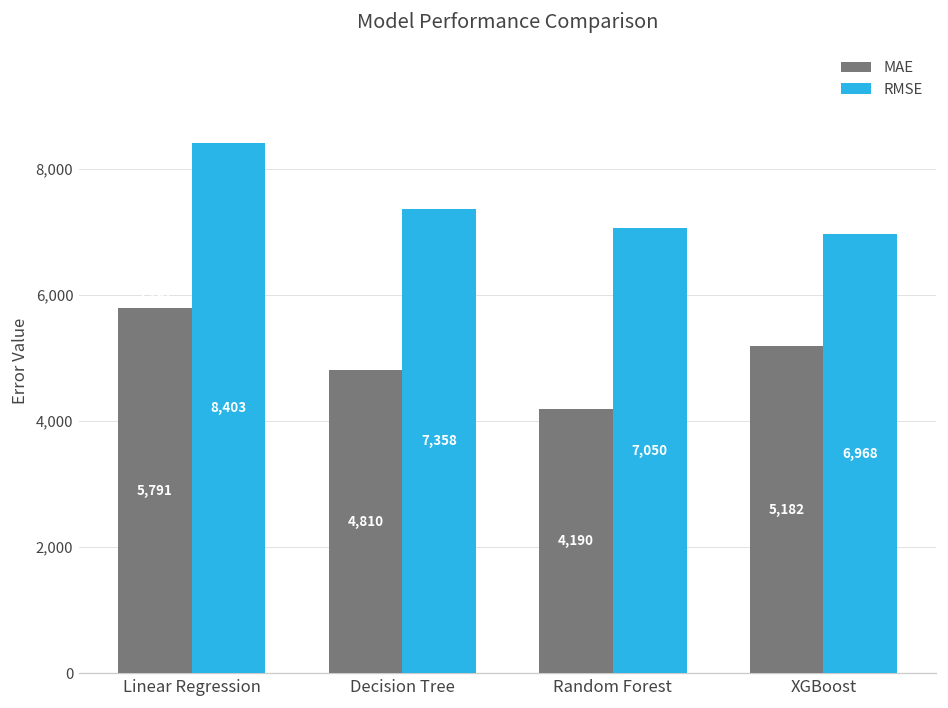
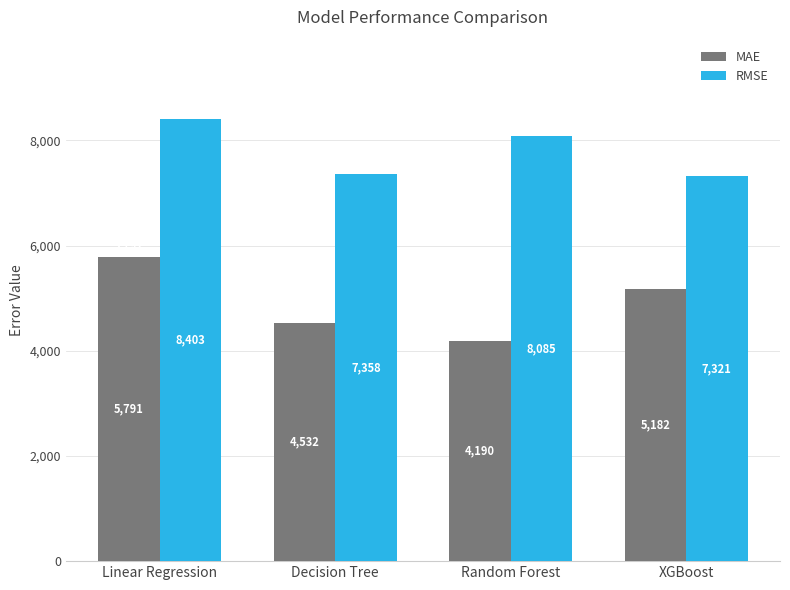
  {
    "MAE": {
      "Linear Regression": "5,791",
-     "Decision Tree": "4,810",
+     "Decision Tree": "4,532",
      "Random Forest": "4,190",
      "XGBoost": "5,182"
    },
    "RMSE": {
      "Linear Regression": "8,403",
      "Decision Tree": "7,358",
-     "Random Forest": "7,050",
-     "XGBoost": "6,968"
+     "Random Forest": "8,085",
+     "XGBoost": "7,321"
    }
  }
